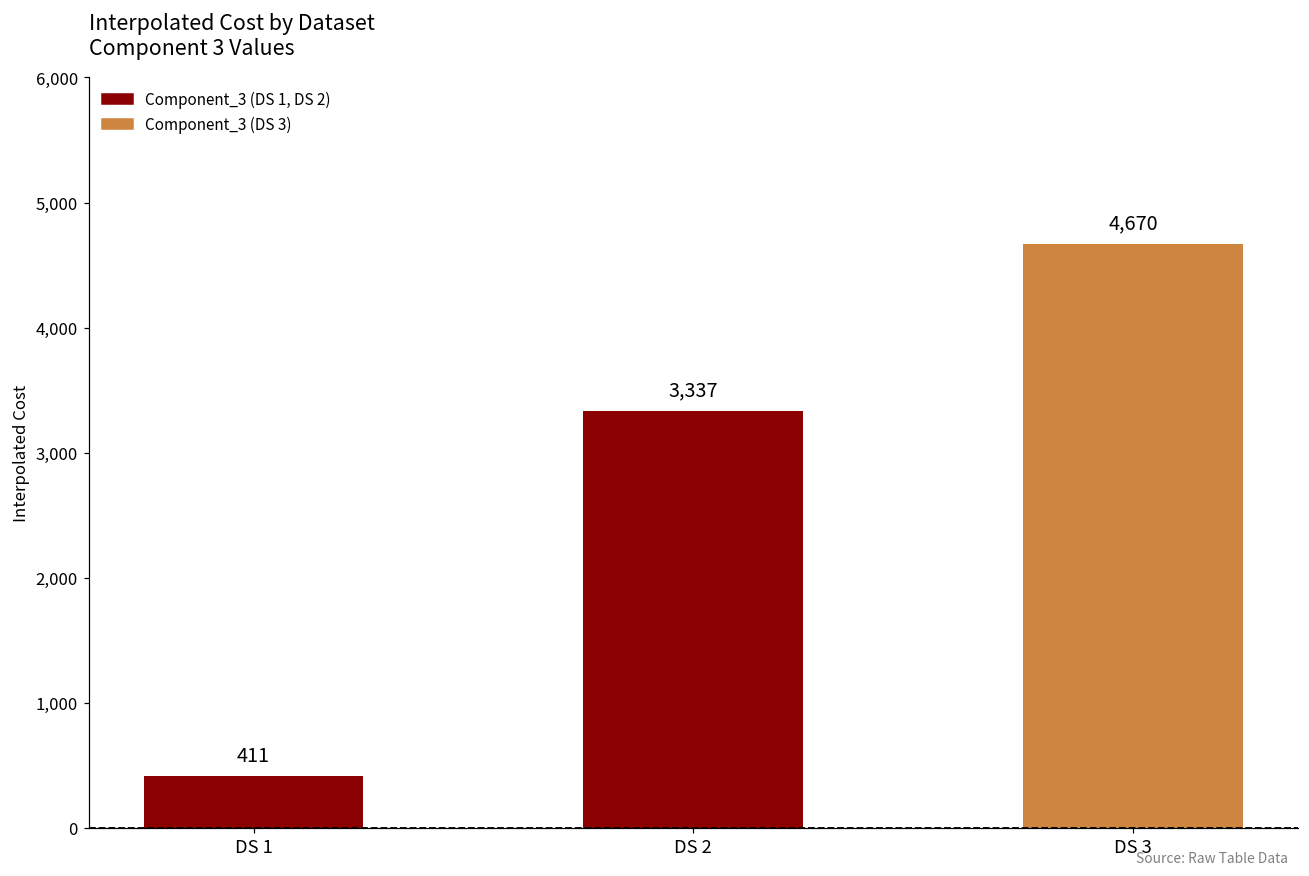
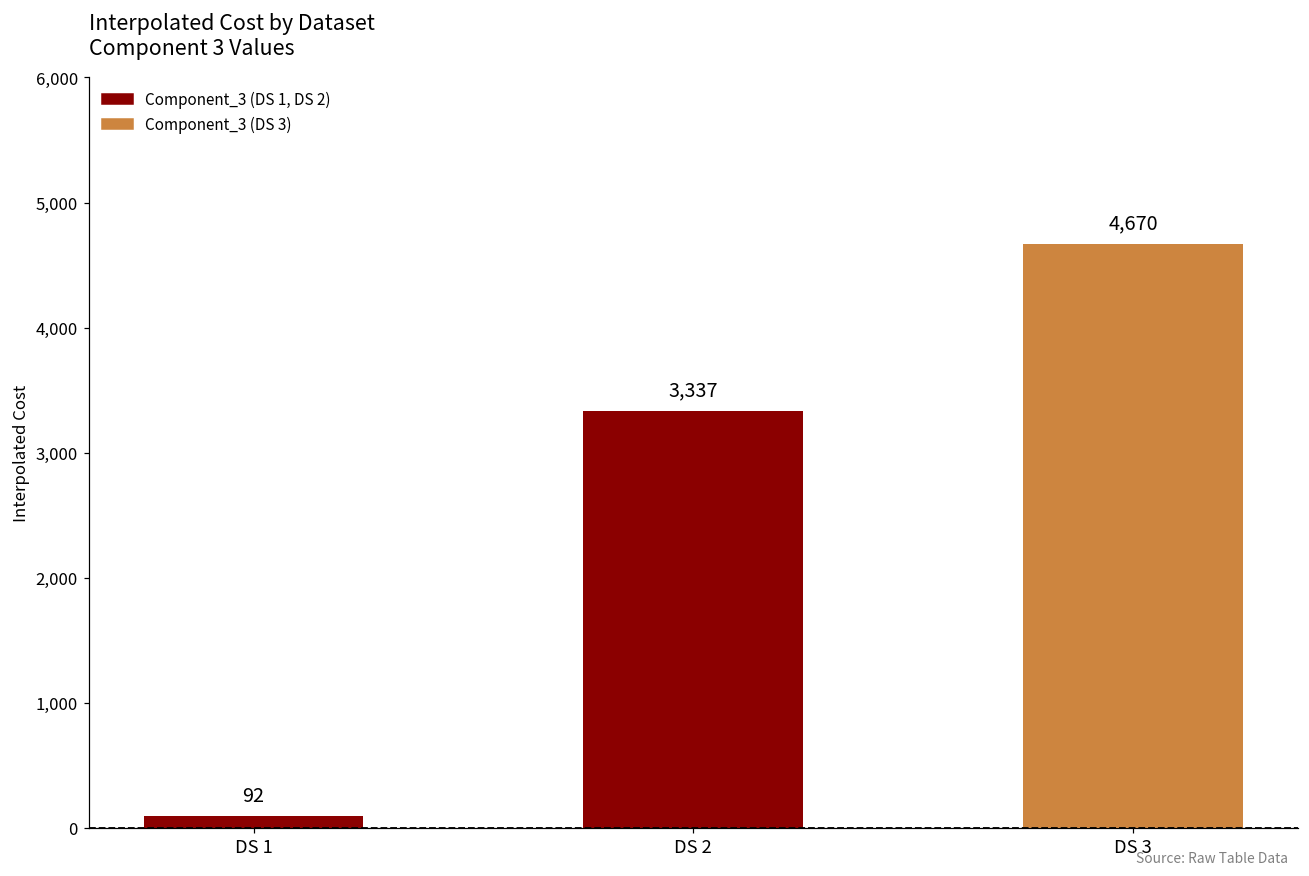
  {
-   "DS 1": "411",
+   "DS 1": "92",
    "DS 2": "3,337",
    "DS 3": "4,670"
  }
